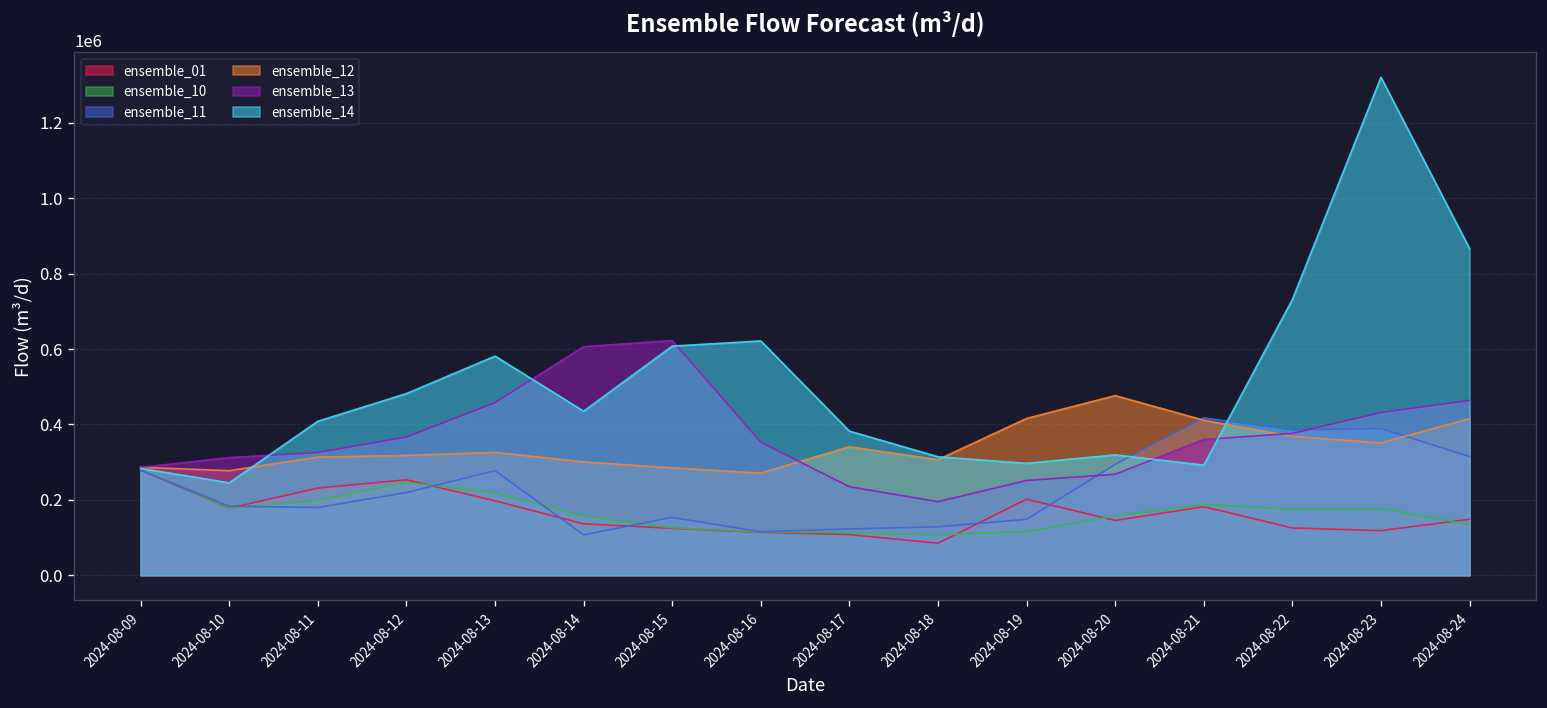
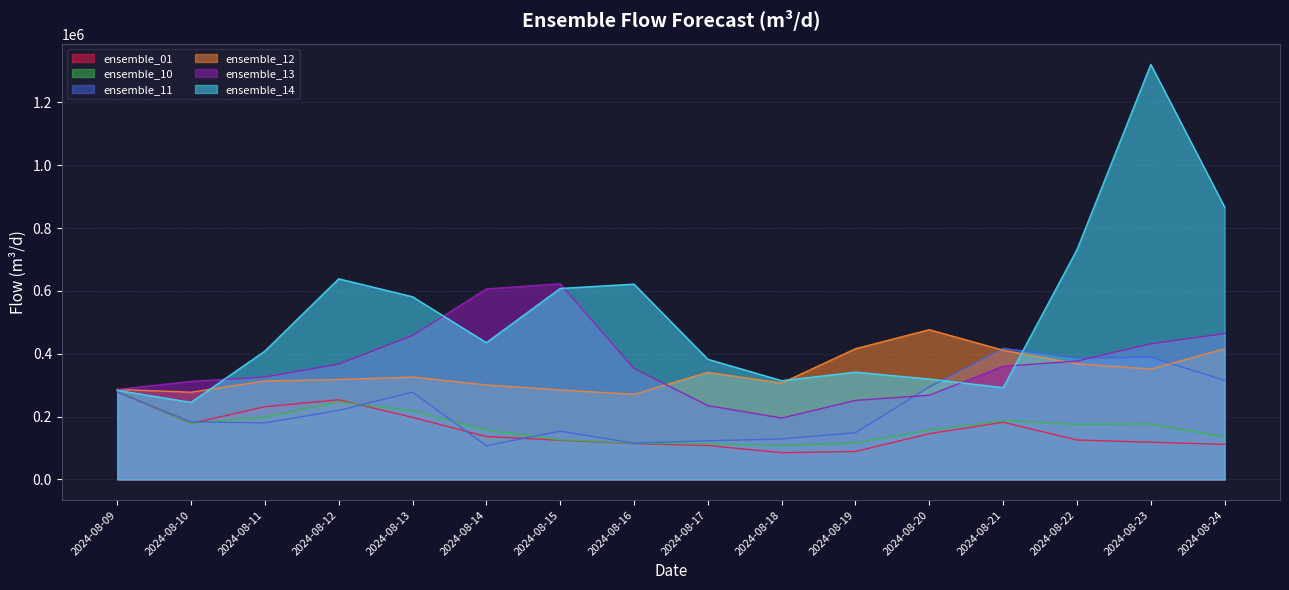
  {
    "ensemble_01": {
      "2024-08-11": 230000,
      "2024-08-13": 200000,
      "2024-08-14": 140000,
      "2024-08-18": 80000,
-     "2024-08-19": 200000,
+     "2024-08-19": 90000,
      "2024-08-20": 150000,
      "2024-08-22": 130000,
      "2024-08-23": 120000,
-     "2024-08-24": 150000
+     "2024-08-24": 110000
    },
    "ensemble_10": {
      "2024-08-11": 200000,
      "2024-08-13": 220000,
      "2024-08-14": 160000,
      "2024-08-18": 110000,
      "2024-08-19": 120000,
      "2024-08-20": 160000,
      "2024-08-22": 170000,
      "2024-08-23": 180000,
      "2024-08-24": 130000
    },
    "ensemble_11": {
      "2024-08-11": 180000,
      "2024-08-12": 220000,
      "2024-08-13": 280000,
      "2024-08-14": 110000,
      "2024-08-15": 150000,
      "2024-08-17": 120000,
      "2024-08-18": 130000,
      "2024-08-19": 150000,
      "2024-08-20": 290000,
      "2024-08-22": 390000,
      "2024-08-23": 390000,
      "2024-08-24": 310000
    },
    "ensemble_12": {
      "2024-08-10": 280000,
      "2024-08-11": 310000,
      "2024-08-12": 320000,
      "2024-08-13": 330000,
      "2024-08-14": 300000,
      "2024-08-15": 280000,
      "2024-08-16": 270000,
      "2024-08-17": 340000,
      "2024-08-19": 420000,
      "2024-08-20": 480000,
      "2024-08-22": 370000,
      "2024-08-23": 350000,
      "2024-08-24": 420000
    },
    "ensemble_13": {
      "2024-08-10": 310000,
      "2024-08-11": 330000,
      "2024-08-12": 370000,
      "2024-08-13": 460000,
      "2024-08-14": 610000,
      "2024-08-15": 620000,
      "2024-08-16": 350000,
      "2024-08-17": 230000,
      "2024-08-18": 200000,
      "2024-08-19": 250000,
      "2024-08-20": 270000,
      "2024-08-21": 360000,
      "2024-08-22": 380000,
      "2024-08-23": 430000,
      "2024-08-24": 460000
    },
    "ensemble_14": {
      "2024-08-10": 250000,
      "2024-08-11": 410000,
-     "2024-08-12": 480000,
+     "2024-08-12": 640000,
      "2024-08-13": 580000,
      "2024-08-14": 440000,
      "2024-08-15": 610000,
      "2024-08-16": 620000,
      "2024-08-17": 380000,
-     "2024-08-19": 300000,
+     "2024-08-19": 340000,
      "2024-08-20": 320000,
      "2024-08-21": 290000,
      "2024-08-22": 730000,
      "2024-08-23": 1320000,
      "2024-08-24": 870000
    }
  }
